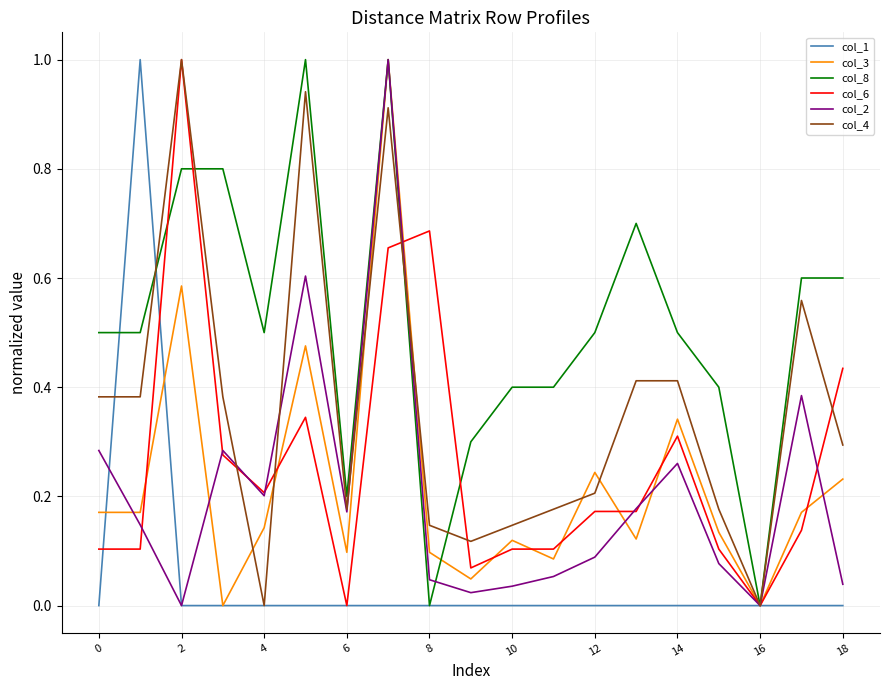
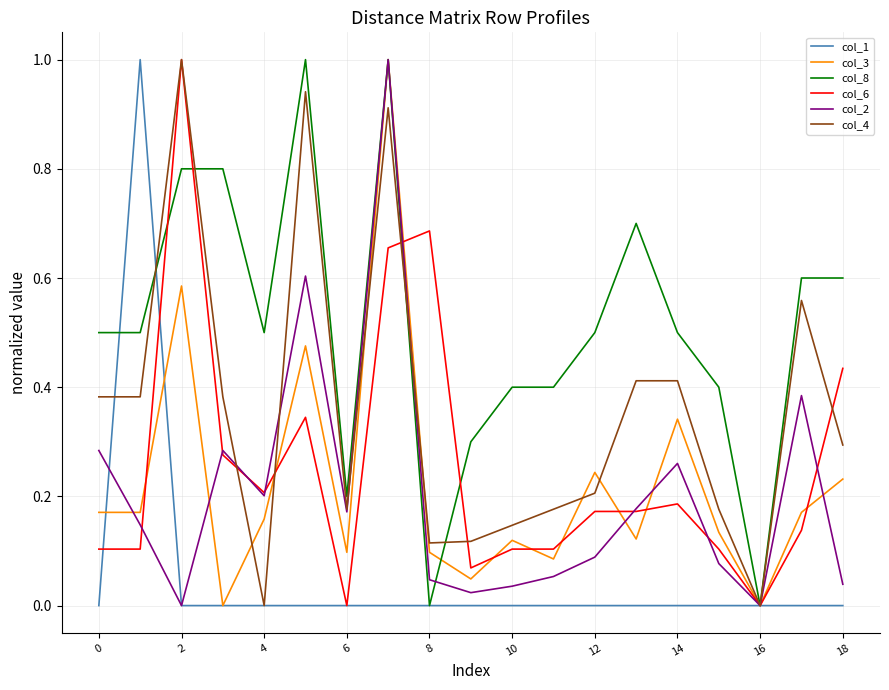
  {
    "col_1": {
      "0": 0.00,
      "10": 0.00,
      "12": 0.00,
      "14": 0.00,
      "18": 0.00
    },
    "col_3": {
      "0": 0.17,
      "2": 0.59,
-     "4": 0.14,
+     "4": 0.16,
      "6": 0.10,
      "8": 0.10,
      "10": 0.12,
      "12": 0.24,
      "14": 0.34,
      "18": 0.23
    },
    "col_8": {
      "0": 0.50,
      "2": 0.80,
      "4": 0.50,
      "6": 0.20,
      "10": 0.40,
      "12": 0.50,
      "14": 0.50,
      "18": 0.60
    },
    "col_6": {
      "0": 0.10,
      "4": 0.21,
      "8": 0.69,
      "10": 0.10,
      "12": 0.17,
-     "14": 0.31,
+     "14": 0.19,
      "18": 0.43
    },
    "col_2": {
      "0": 0.28,
      "4": 0.20,
      "6": 0.17,
      "8": 0.05,
      "10": 0.04,
      "12": 0.09,
      "14": 0.26,
      "18": 0.04
    },
    "col_4": {
      "0": 0.38,
      "6": 0.18,
-     "8": 0.15,
+     "8": 0.11,
      "10": 0.15,
      "12": 0.21,
      "14": 0.41,
      "18": 0.29
    }
  }
